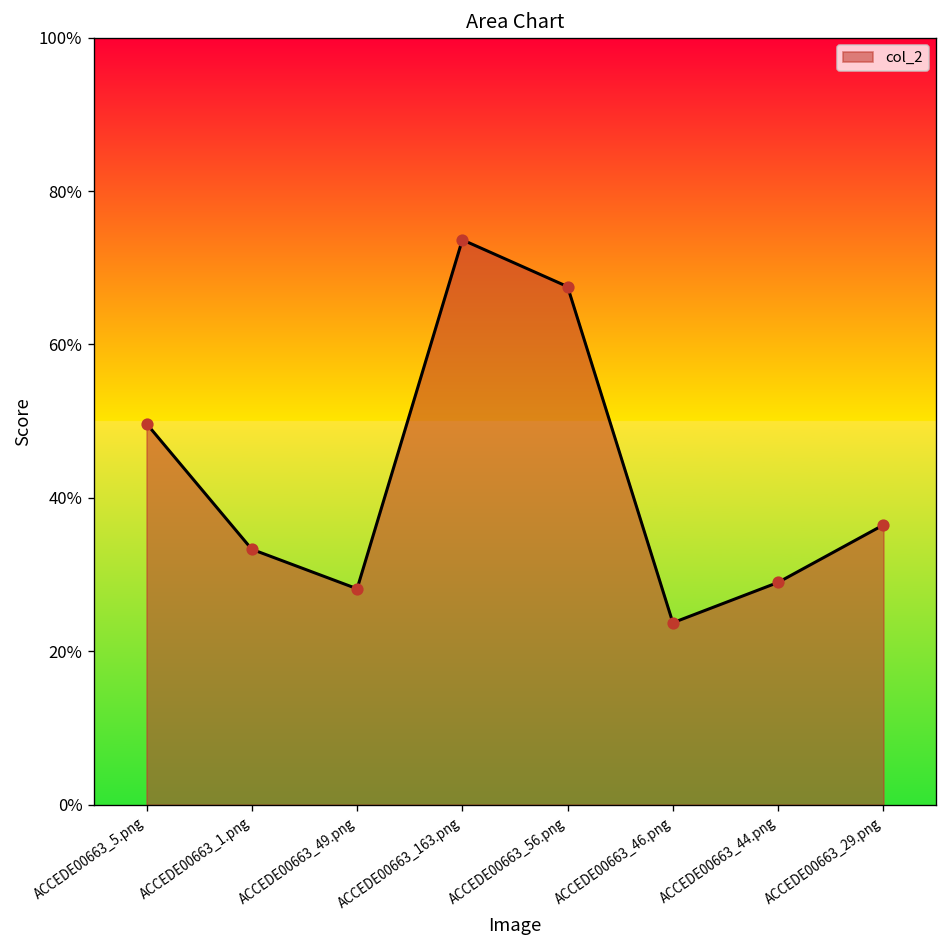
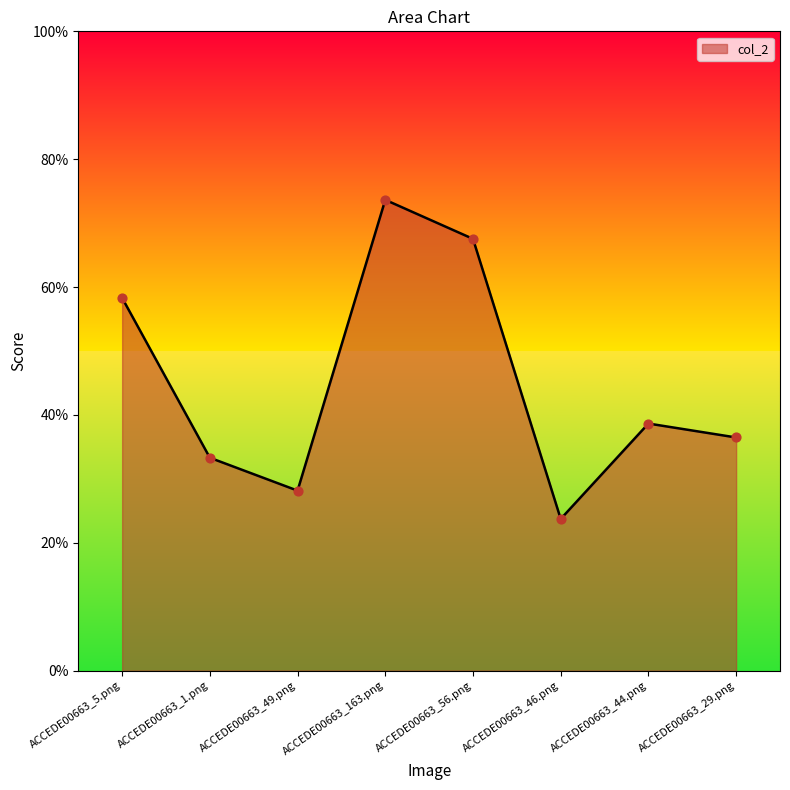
  {
-   "ACCEDE00663_5.png": "50%",
+   "ACCEDE00663_5.png": "58%",
    "ACCEDE00663_1.png": "33%",
    "ACCEDE00663_49.png": "28%",
    "ACCEDE00663_163.png": "74%",
    "ACCEDE00663_56.png": "68%",
    "ACCEDE00663_46.png": "24%",
-   "ACCEDE00663_44.png": "29%",
+   "ACCEDE00663_44.png": "39%",
    "ACCEDE00663_29.png": "36%"
  }
